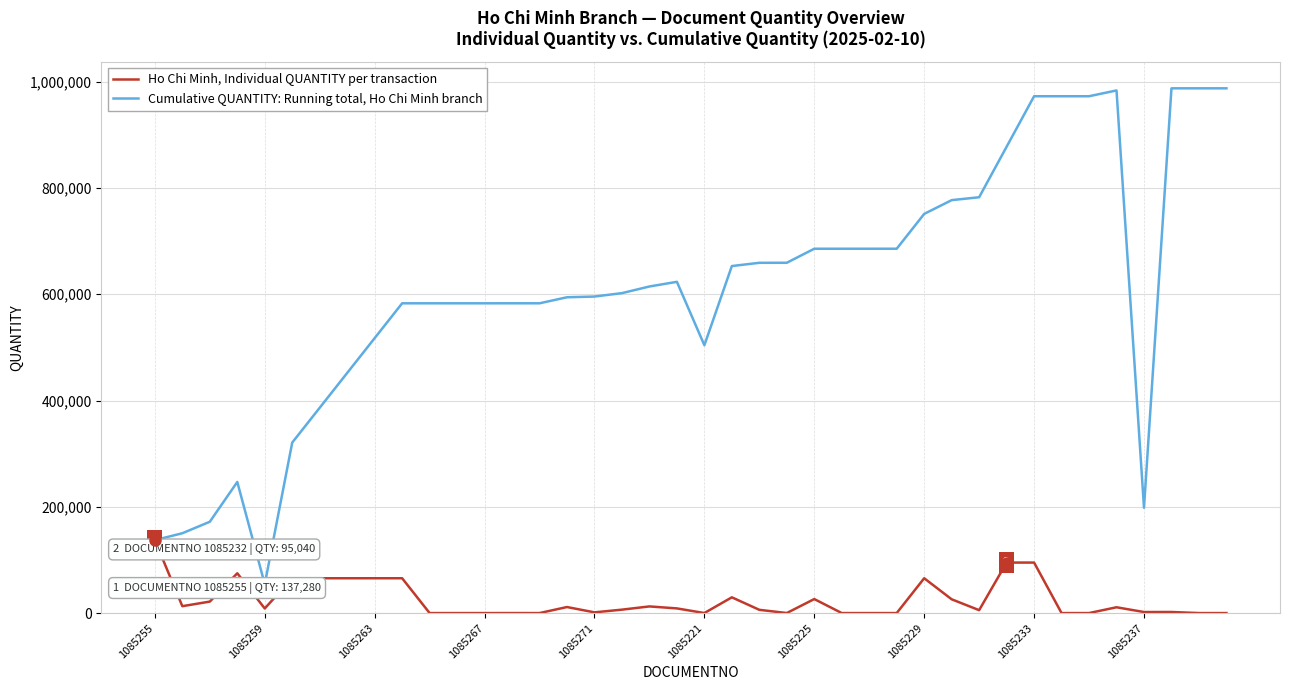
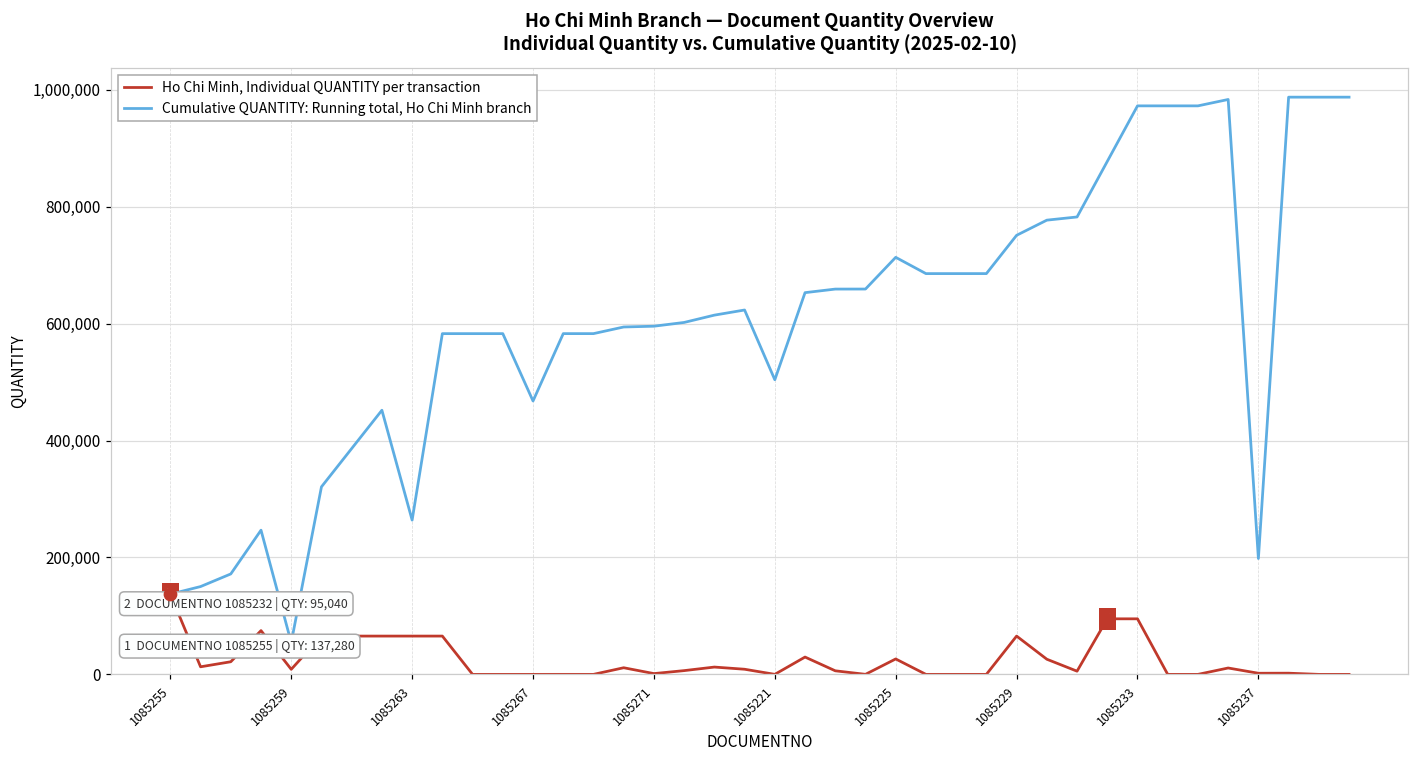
  {
    "Cumulative QUANTITY: Running total, Ho Chi Minh branch": {
-     "1085263": "520,000",
-     "1085267": "580,000",
+     "1085263": "260,000",
+     "1085267": "470,000",
      "1085271": "600,000",
      "1085221": "500,000",
-     "1085225": "690,000",
+     "1085225": "710,000",
      "1085229": "750,000",
      "1085233": "970,000",
      "1085237": "200,000"
    }
  }
